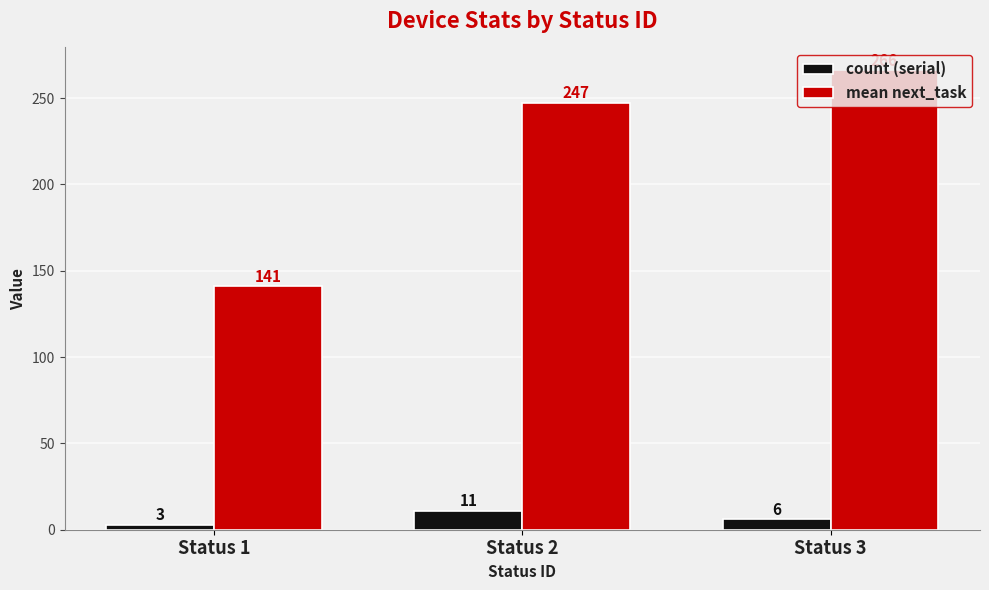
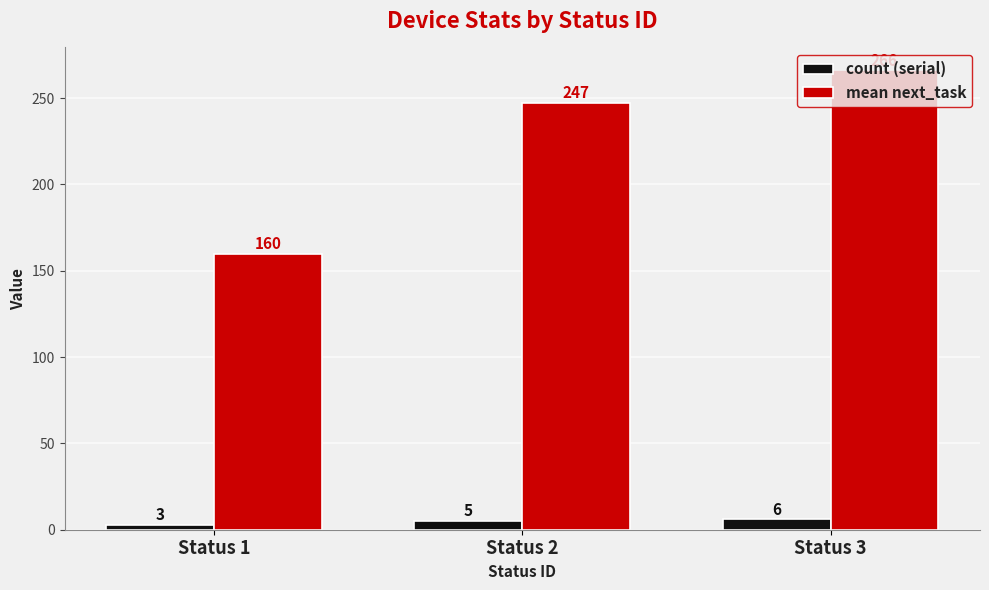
  {
    "count (serial)": {
      "Status 1": 3,
-     "Status 2": 11,
+     "Status 2": 5,
      "Status 3": 6
    },
    "mean next_task": {
-     "Status 1": 141,
+     "Status 1": 160,
      "Status 2": 247
    }
  }
